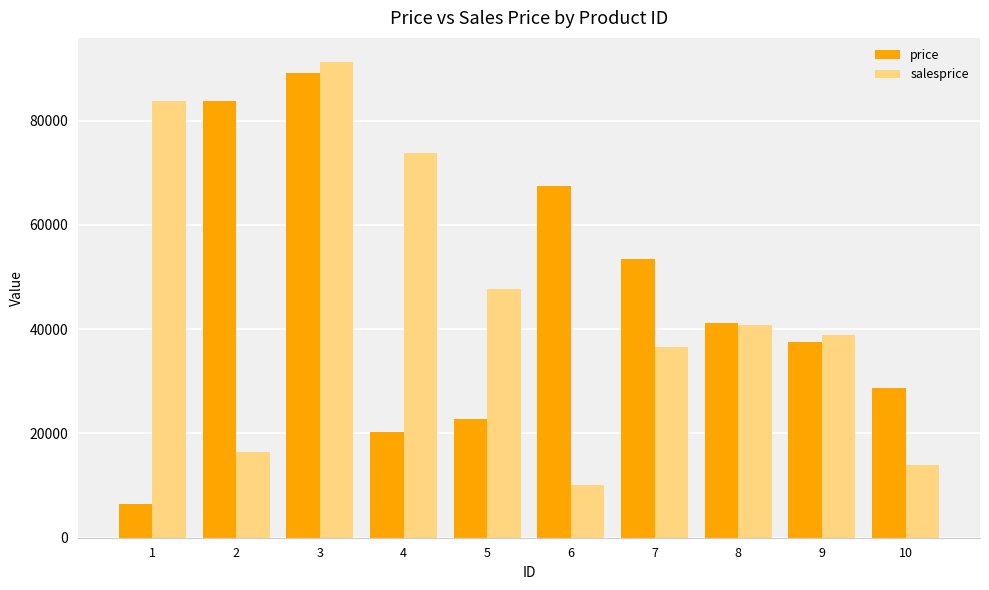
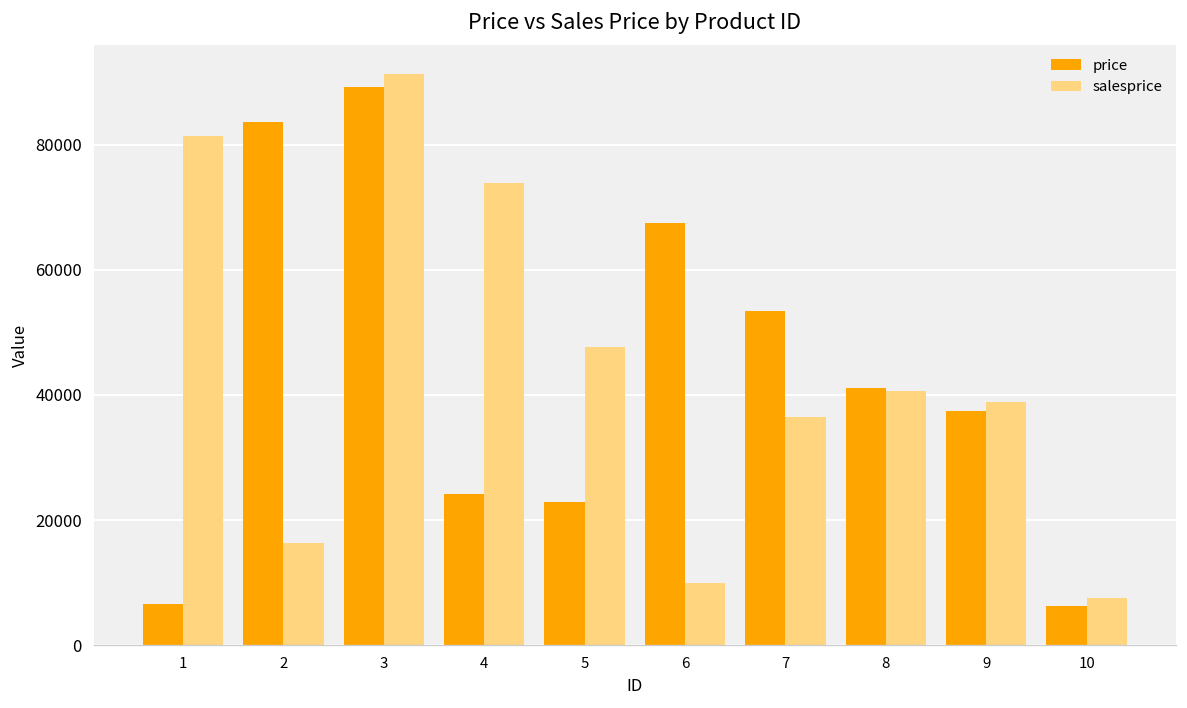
  {
    "price": {
      "1": 7000,
      "2": 84000,
      "3": 89000,
-     "4": 20000,
+     "4": 24000,
      "5": 23000,
      "6": 67000,
      "7": 53000,
      "8": 41000,
      "9": 37000,
-     "10": 29000
+     "10": 6000
    },
    "salesprice": {
-     "1": 84000,
+     "1": 81000,
      "2": 16000,
      "3": 91000,
      "4": 74000,
      "5": 48000,
      "6": 10000,
      "7": 37000,
      "8": 41000,
      "9": 39000,
-     "10": 14000
+     "10": 8000
    }
  }
